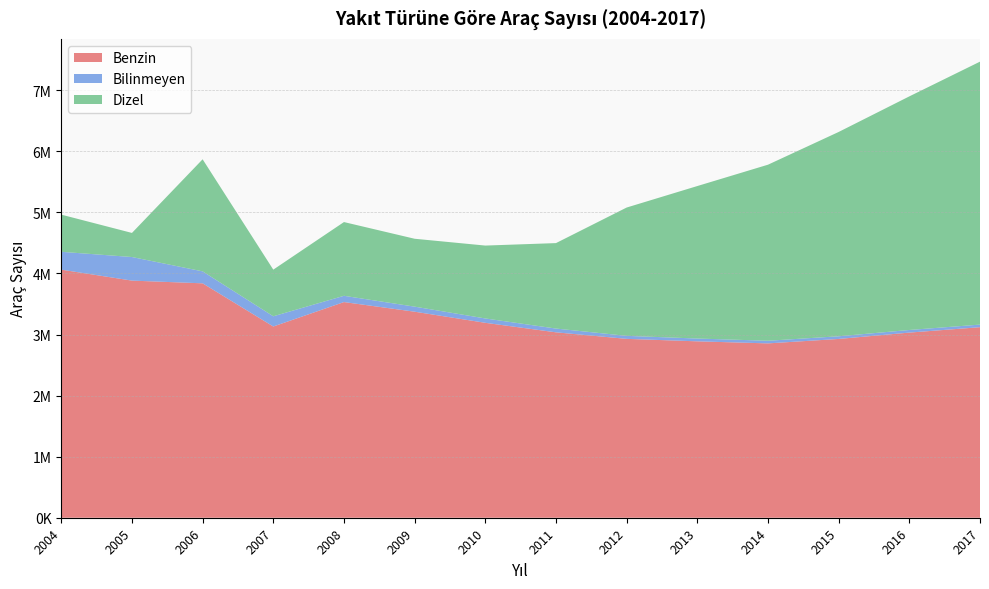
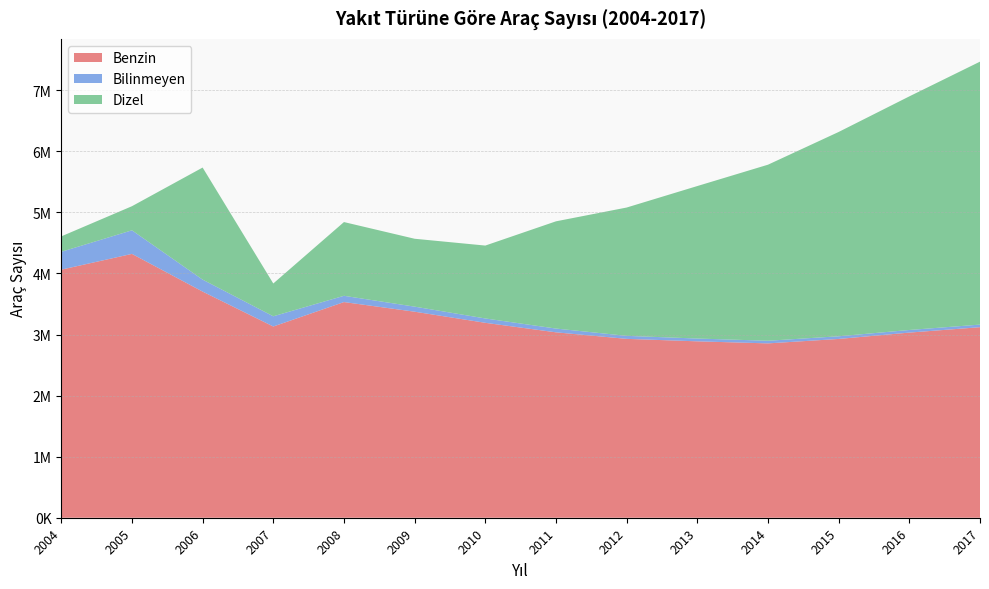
  {
    "Benzin": {
      "2004": 4100000,
-     "2005": 3900000,
-     "2006": 3800000,
+     "2005": 4300000,
+     "2006": 3700000,
      "2007": 3100000,
      "2008": 3500000,
      "2009": 3400000,
      "2010": 3200000,
      "2011": 3000000,
      "2012": 2900000,
      "2013": 2900000,
      "2014": 2900000,
      "2015": 2900000,
      "2016": 3000000,
      "2017": 3100000
    },
    "Bilinmeyen": {
      "2004": 300000,
      "2005": 400000,
      "2006": 200000,
      "2007": 200000,
      "2008": 100000,
      "2009": 100000,
      "2010": 100000,
      "2011": 100000,
      "2012": 0,
      "2013": 0,
      "2014": 0,
      "2015": 0,
      "2016": 0,
      "2017": 0
    },
    "Dizel": {
-     "2004": 600000,
+     "2004": 300000,
      "2005": 400000,
      "2006": 1800000,
-     "2007": 800000,
+     "2007": 500000,
      "2008": 1200000,
      "2009": 1100000,
      "2010": 1200000,
-     "2011": 1400000,
+     "2011": 1800000,
      "2012": 2100000,
      "2013": 2500000,
      "2014": 2900000,
      "2015": 3300000,
      "2016": 3800000,
      "2017": 4300000
    }
  }
